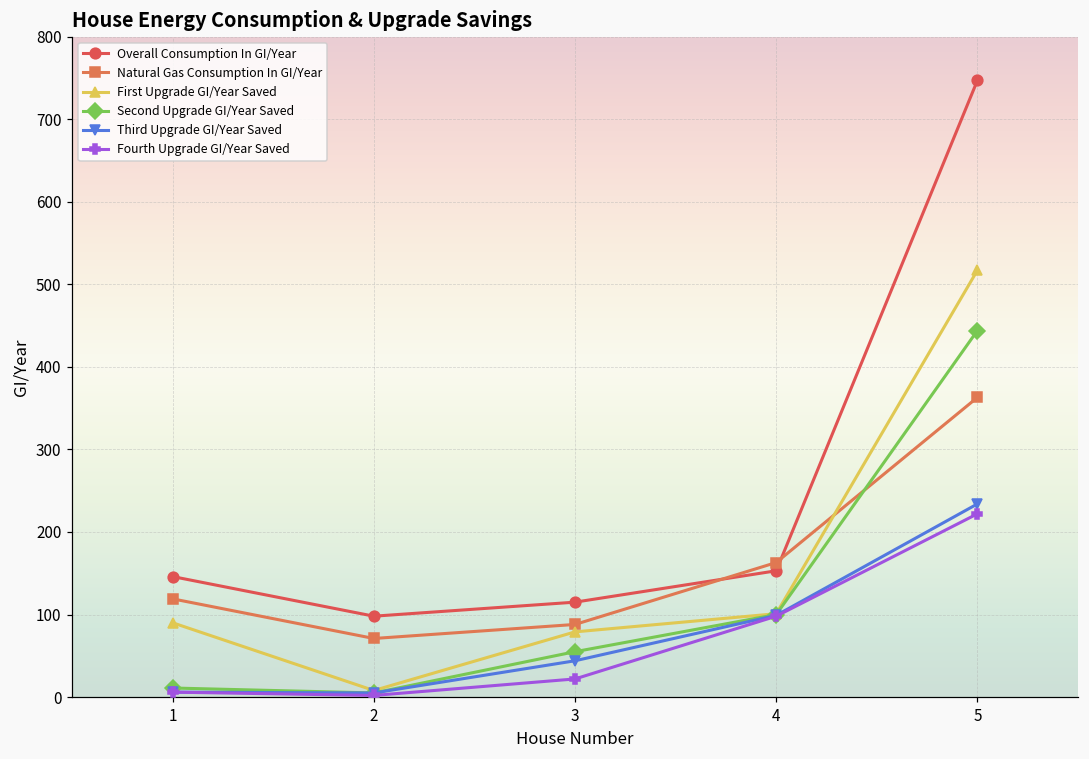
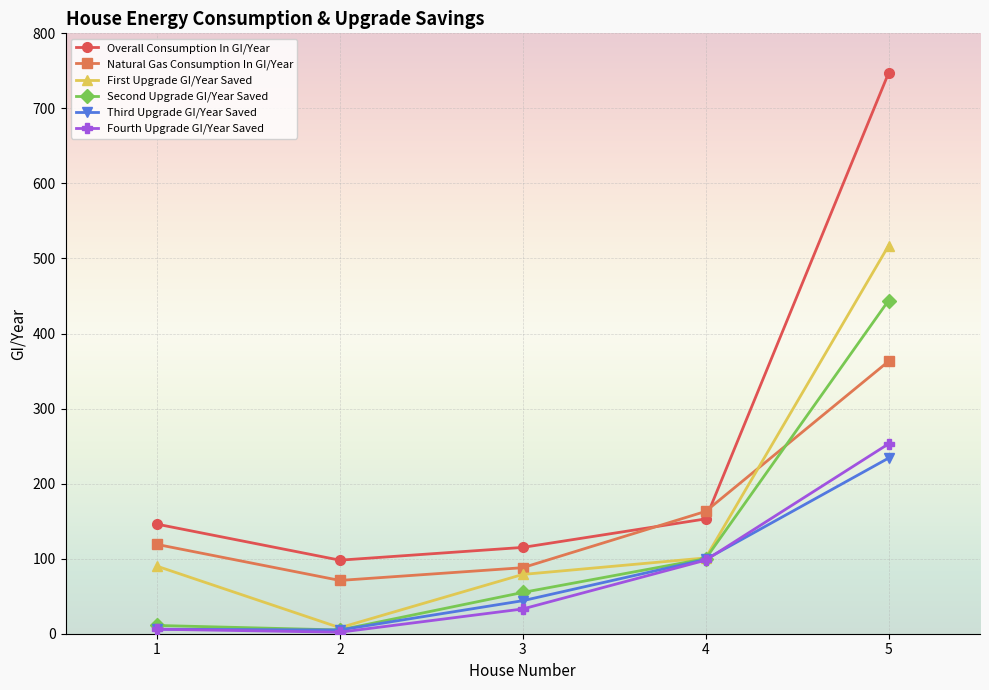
  {
    "First Upgrade GI/Year Saved": {
      "1": 90,
      "3": 80,
      "5": 520
    },
    "Second Upgrade GI/Year Saved": {
      "1": 10,
      "3": 60,
      "5": 440
    },
    "Third Upgrade GI/Year Saved": {
      "3": 40,
      "5": 230
    },
    "Fourth Upgrade GI/Year Saved": {
-     "3": 20,
-     "5": 220
+     "3": 30,
+     "5": 250
    }
  }
